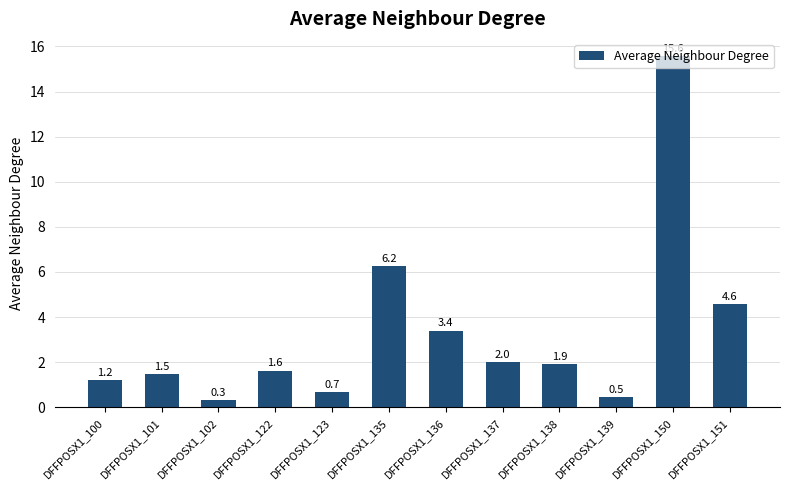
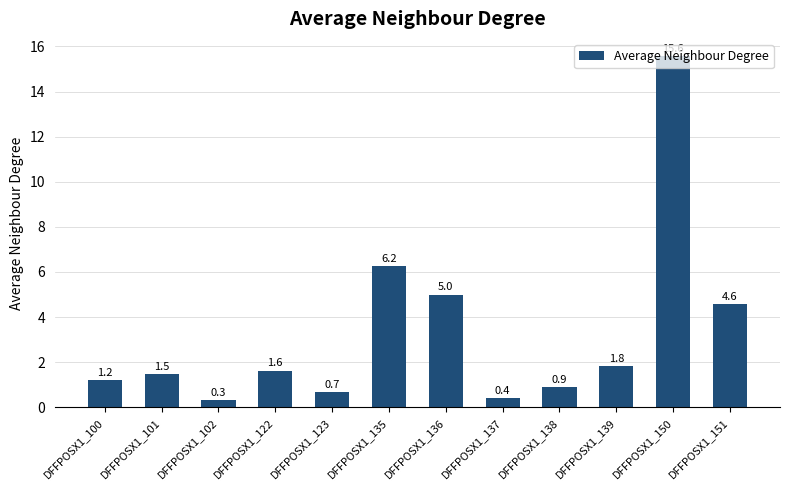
  {
    "DFFPOSX1_100": 1.2,
    "DFFPOSX1_101": 1.5,
    "DFFPOSX1_102": 0.3,
    "DFFPOSX1_122": 1.6,
    "DFFPOSX1_123": 0.7,
    "DFFPOSX1_135": 6.2,
-   "DFFPOSX1_136": 3.4,
-   "DFFPOSX1_137": 2.0,
-   "DFFPOSX1_138": 1.9,
-   "DFFPOSX1_139": 0.5,
+   "DFFPOSX1_136": 5.0,
+   "DFFPOSX1_137": 0.4,
+   "DFFPOSX1_138": 0.9,
+   "DFFPOSX1_139": 1.8,
    "DFFPOSX1_151": 4.6
  }
